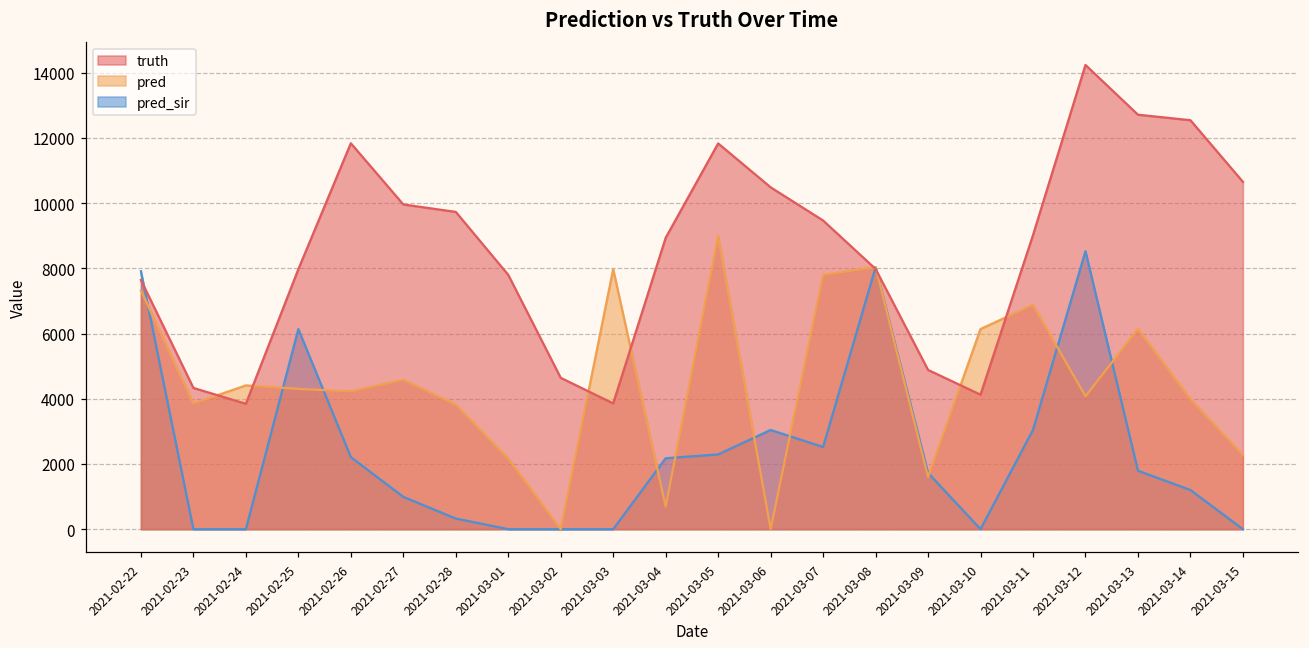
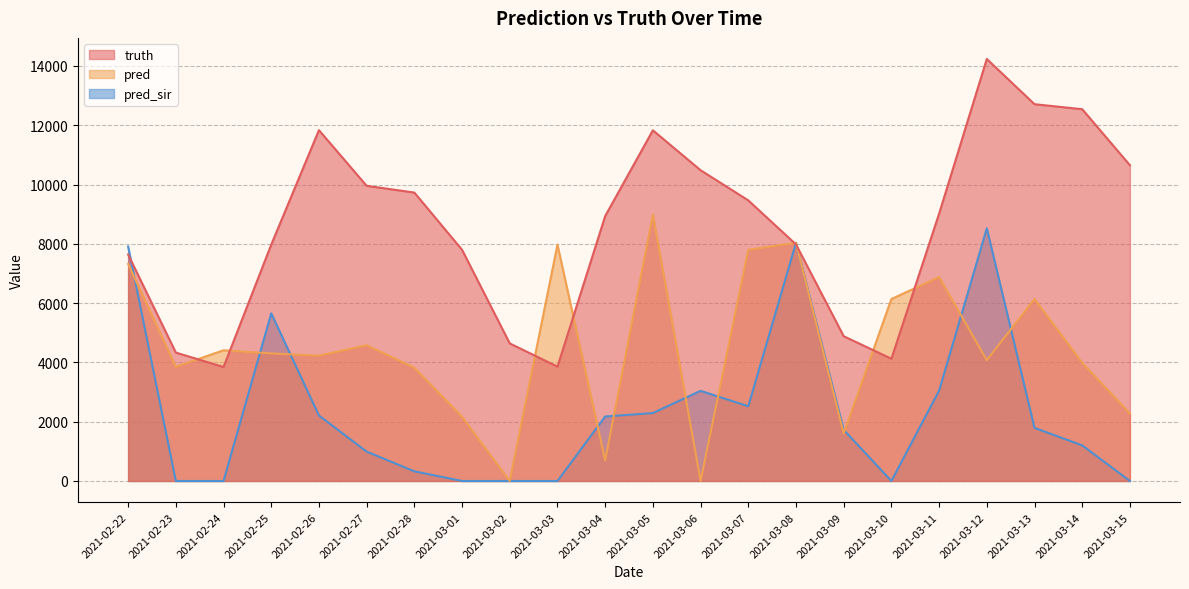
  {
    "pred_sir": {
      "2021-02-22": 7900,
      "2021-02-23": 0,
      "2021-02-24": 0,
-     "2021-02-25": 6100,
+     "2021-02-25": 5700,
      "2021-02-26": 2200,
      "2021-02-27": 1000,
      "2021-02-28": 300,
      "2021-03-01": 0,
      "2021-03-03": 0,
      "2021-03-04": 2200,
      "2021-03-05": 2300,
      "2021-03-06": 3000,
      "2021-03-07": 2500,
      "2021-03-09": 1700,
      "2021-03-10": 0,
      "2021-03-11": 3000,
      "2021-03-12": 8500,
      "2021-03-13": 1800,
      "2021-03-14": 1200,
      "2021-03-15": 0
    }
  }
